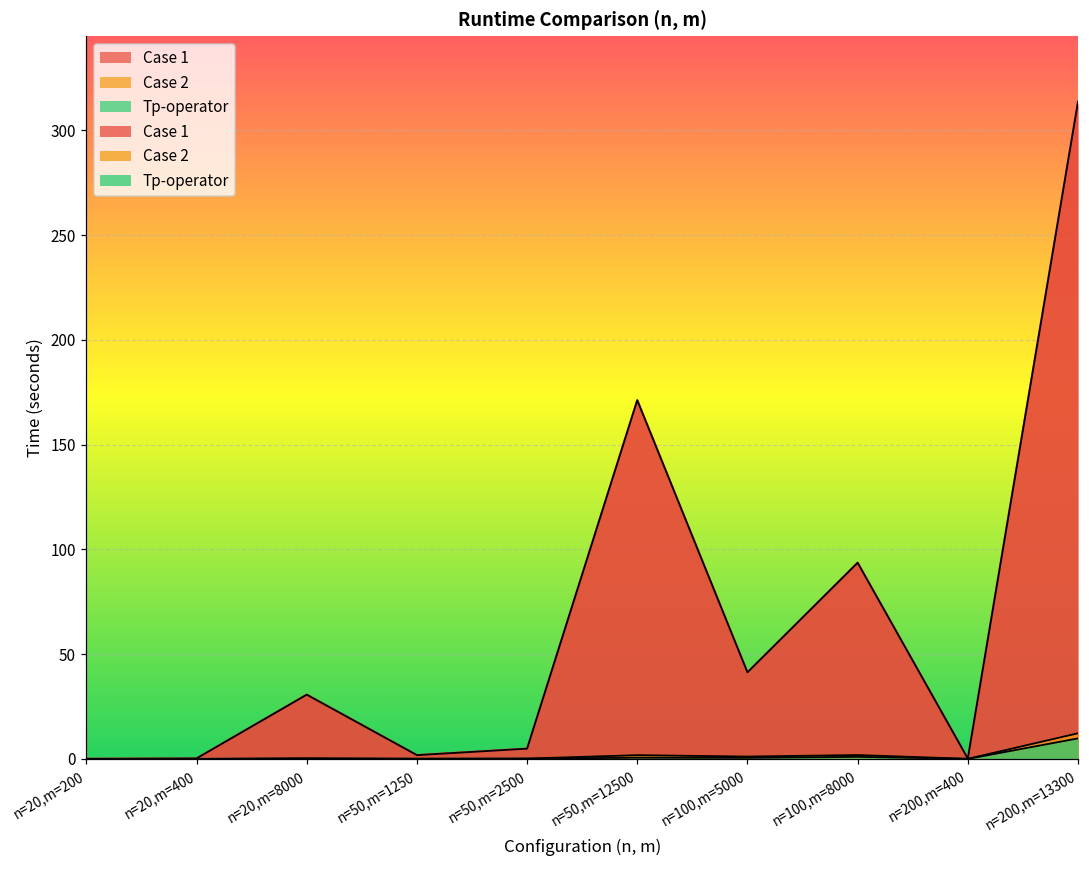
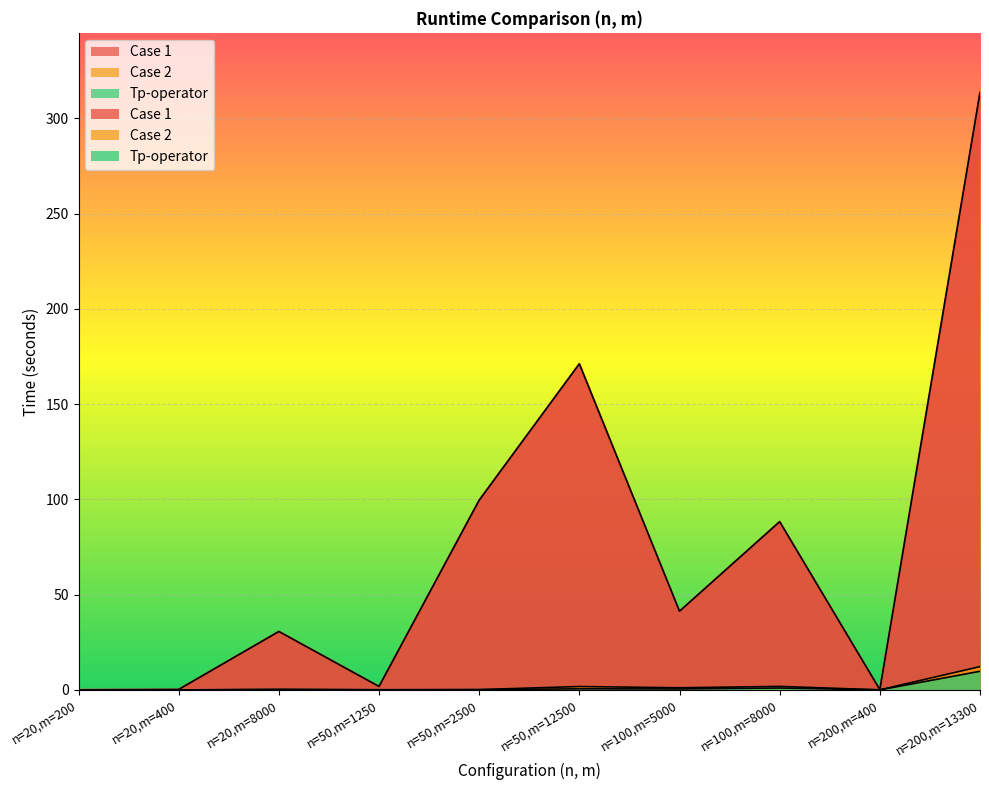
  {
    "Case 1": {
      "n=20,m=8000": 31,
      "n=50,m=1250": 2,
-     "n=50,m=2500": 5,
+     "n=50,m=2500": 100,
      "n=50,m=12500": 171,
      "n=100,m=5000": 41,
-     "n=100,m=8000": 94,
+     "n=100,m=8000": 88,
      "n=200,m=13300": 314
    },
    "Case 2": {
      "n=200,m=13300": 12
    },
    "Tp-operator": {
      "n=200,m=13300": 10
    }
  }
